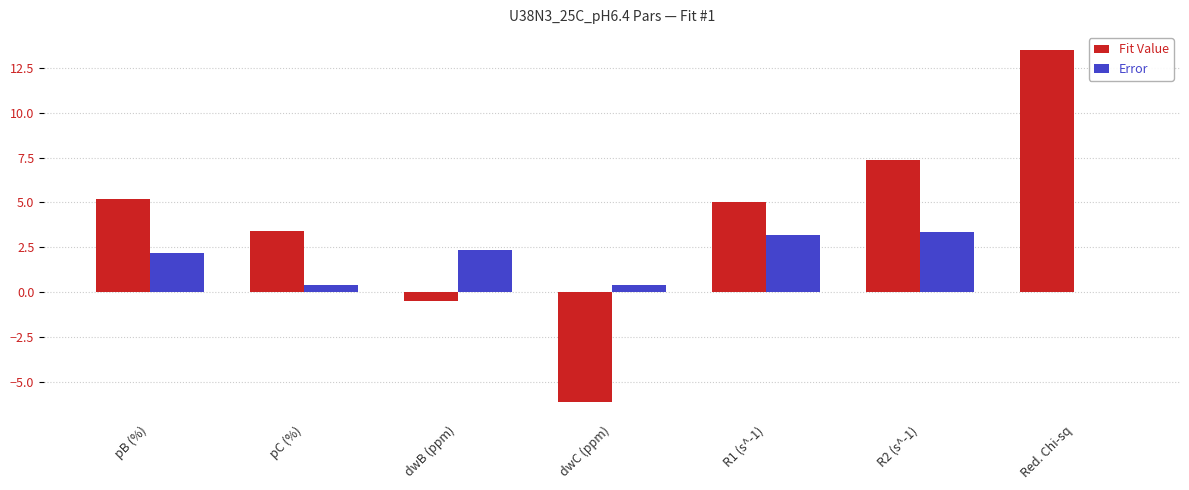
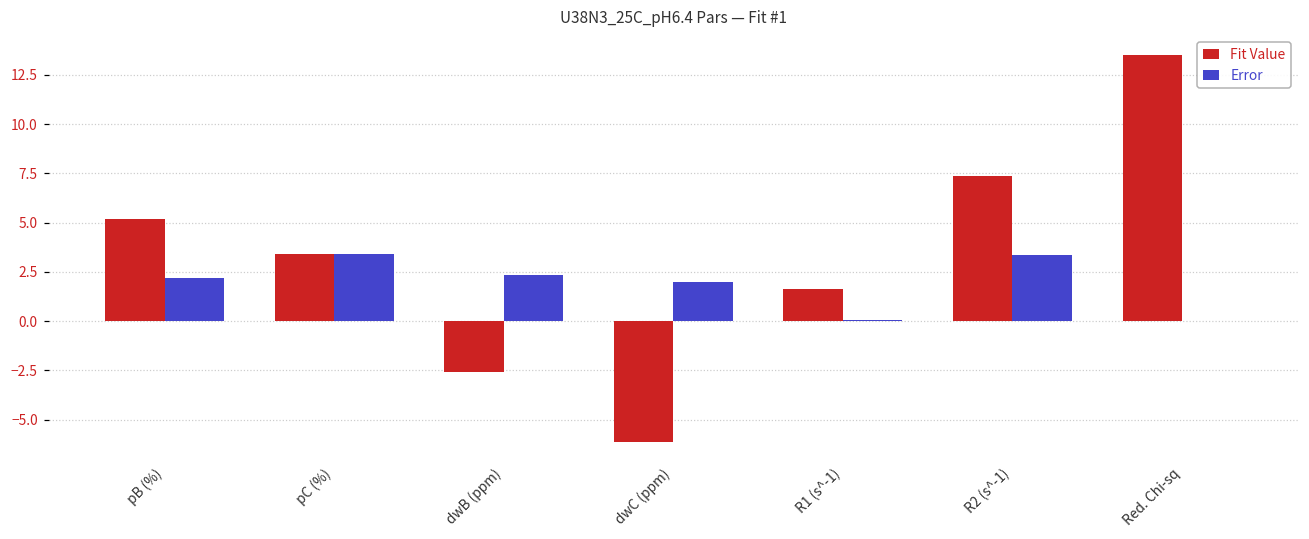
  {
    "Fit Value": {
      "pB (%)": 5.2,
      "pC (%)": 3.4,
-     "dwB (ppm)": -0.5,
+     "dwB (ppm)": -2.6,
      "dwC (ppm)": -6.1,
-     "R1 (s^-1)": 5.0,
+     "R1 (s^-1)": 1.6,
      "R2 (s^-1)": 7.4,
      "Red. Chi-sq": 13.5
    },
    "Error": {
      "pB (%)": 2.2,
-     "pC (%)": 0.4,
+     "pC (%)": 3.4,
      "dwB (ppm)": 2.3,
-     "dwC (ppm)": 0.4,
-     "R1 (s^-1)": 3.2,
+     "dwC (ppm)": 2.0,
+     "R1 (s^-1)": 0.1,
      "R2 (s^-1)": 3.3,
      "Red. Chi-sq": 0.0
    }
  }
